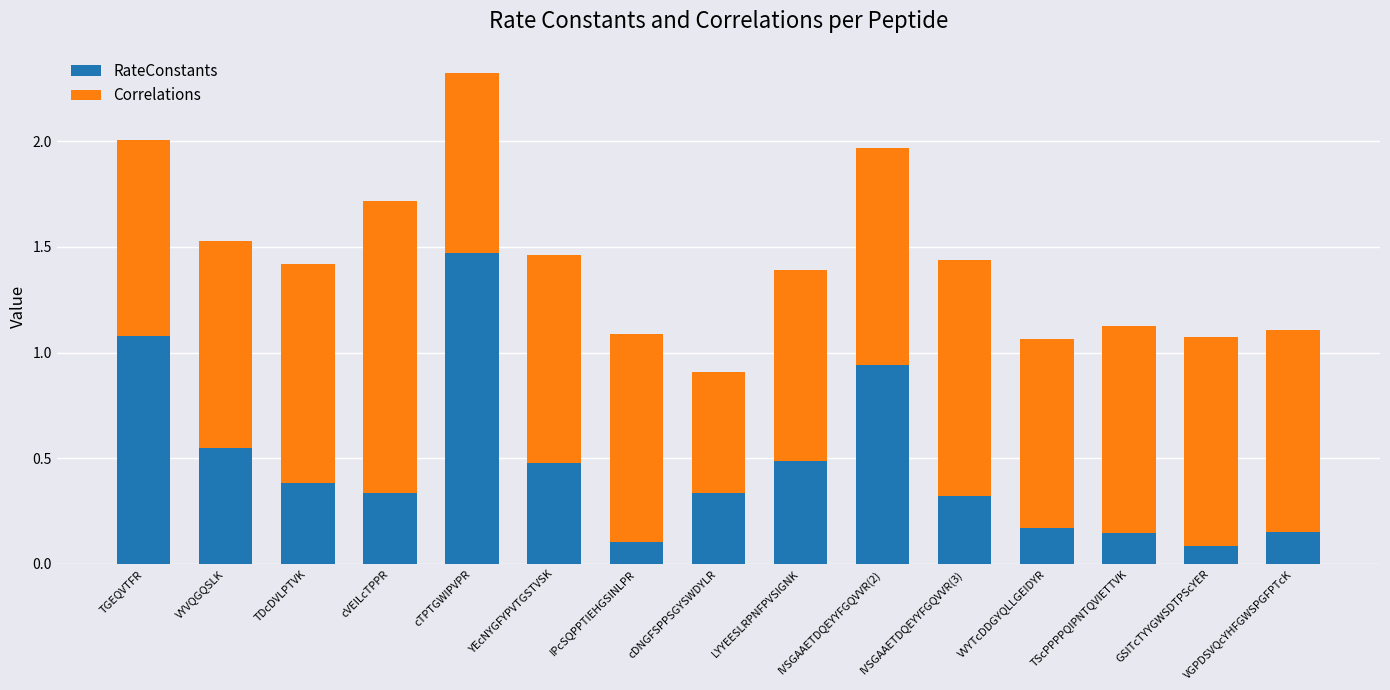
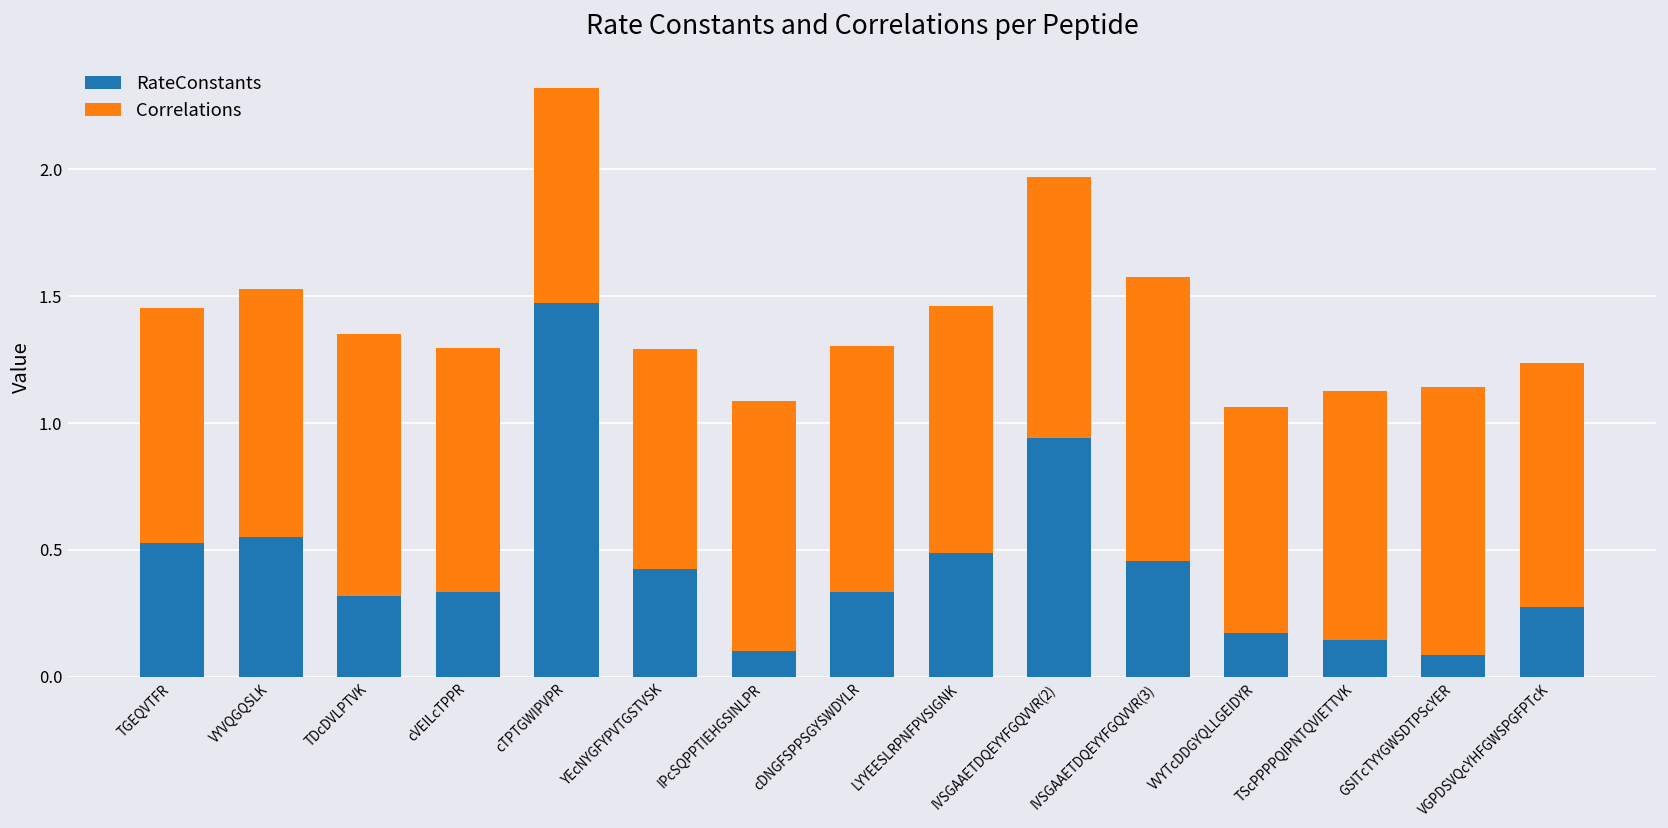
  {
    "RateConstants": {
-     "TGEQVTFR": 1.08,
+     "TGEQVTFR": 0.53,
      "VYVQGQSLK": 0.55,
-     "TDcDVLPTVK": 0.38,
+     "TDcDVLPTVK": 0.32,
      "cVEILcTPPR": 0.34,
      "cTPTGWIPVPR": 1.47,
-     "YEcNYGFYPVTGSTVSK": 0.48,
+     "YEcNYGFYPVTGSTVSK": 0.42,
      "IPcSQPPTIEHGSINLPR": 0.10,
      "cDNGFSPPSGYSWDYLR": 0.34,
      "LYYEESLRPNFPVSIGNK": 0.49,
      "IVSGAAETDQEYYFGQVVR(2)": 0.94,
-     "IVSGAAETDQEYYFGQVVR(3)": 0.32,
+     "IVSGAAETDQEYYFGQVVR(3)": 0.46,
      "VVYTcDDGYQLLGEIDYR": 0.17,
      "TScPPPPQIPNTQVIETTVK": 0.14,
      "GSITcTYYGWSDTPScYER": 0.08,
-     "VGPDSVQcYHFGWSPGFPTcK": 0.15
+     "VGPDSVQcYHFGWSPGFPTcK": 0.28
    },
    "Correlations": {
      "TGEQVTFR": 0.93,
      "VYVQGQSLK": 0.98,
      "TDcDVLPTVK": 1.03,
-     "cVEILcTPPR": 1.38,
+     "cVEILcTPPR": 0.96,
      "cTPTGWIPVPR": 0.85,
-     "YEcNYGFYPVTGSTVSK": 0.98,
+     "YEcNYGFYPVTGSTVSK": 0.87,
      "IPcSQPPTIEHGSINLPR": 0.99,
-     "cDNGFSPPSGYSWDYLR": 0.57,
-     "LYYEESLRPNFPVSIGNK": 0.91,
+     "cDNGFSPPSGYSWDYLR": 0.97,
+     "LYYEESLRPNFPVSIGNK": 0.98,
      "IVSGAAETDQEYYFGQVVR(2)": 1.03,
      "IVSGAAETDQEYYFGQVVR(3)": 1.12,
      "VVYTcDDGYQLLGEIDYR": 0.89,
      "TScPPPPQIPNTQVIETTVK": 0.98,
-     "GSITcTYYGWSDTPScYER": 0.99,
+     "GSITcTYYGWSDTPScYER": 1.06,
      "VGPDSVQcYHFGWSPGFPTcK": 0.96
    }
  }
